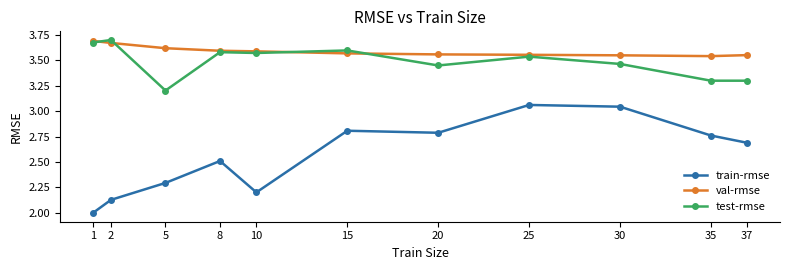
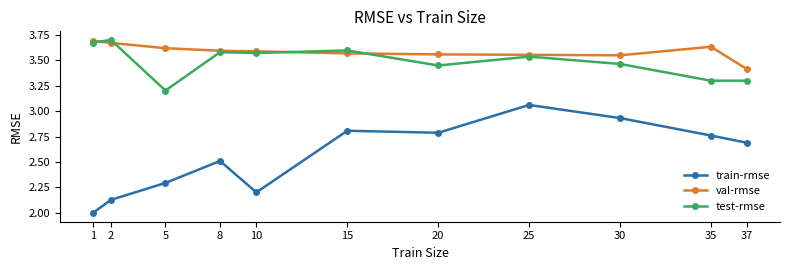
  {
    "train-rmse": {
      "1": 2.00,
      "2": 2.13,
      "5": 2.29,
      "8": 2.51,
      "10": 2.20,
      "15": 2.81,
      "20": 2.79,
      "25": 3.06,
-     "30": 3.04,
+     "30": 2.93,
      "35": 2.76,
      "37": 2.69
    },
    "val-rmse": {
      "2": 3.67,
      "5": 3.62,
      "15": 3.57,
      "20": 3.56,
      "30": 3.55,
-     "35": 3.54,
-     "37": 3.55
+     "35": 3.63,
+     "37": 3.41
    },
    "test-rmse": {
      "2": 3.70,
      "5": 3.20,
      "15": 3.60,
      "20": 3.45,
      "30": 3.47,
      "35": 3.30,
      "37": 3.30
    }
  }
